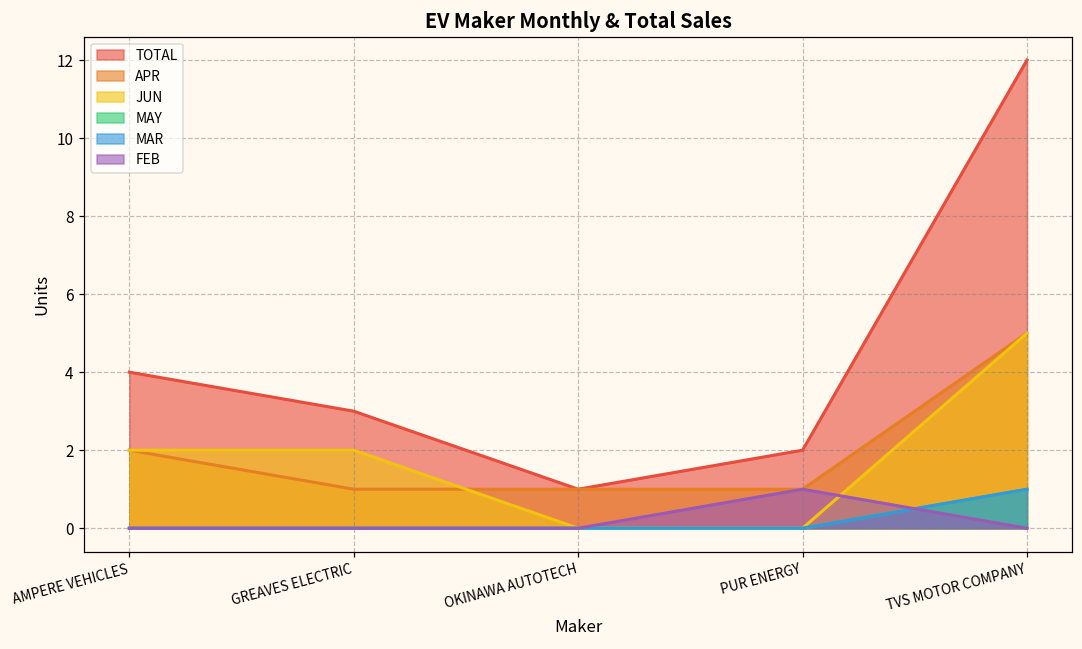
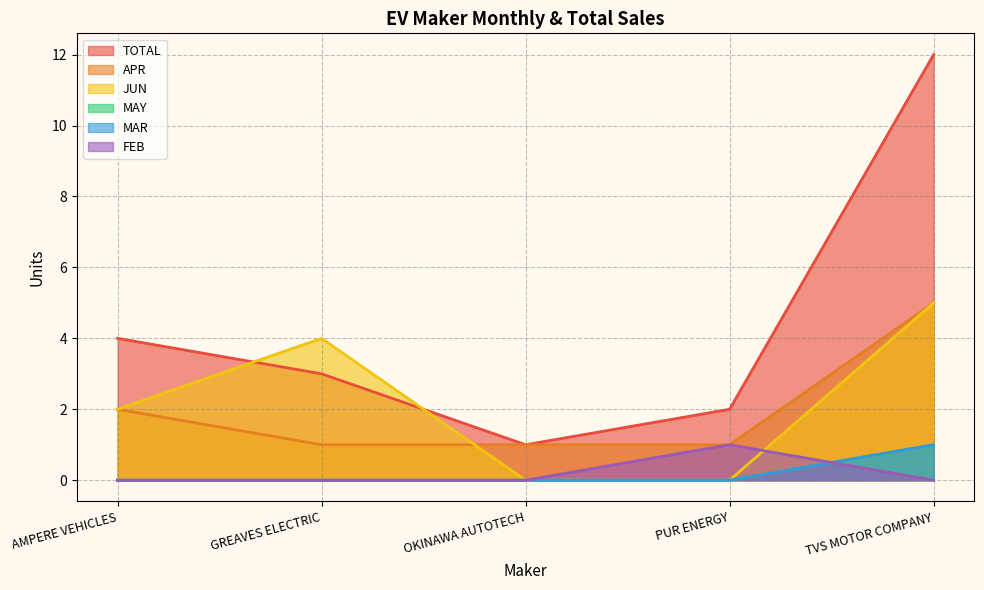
  {
    "JUN": {
-     "GREAVES ELECTRIC": 2
+     "GREAVES ELECTRIC": 4
    },
    "MAR": {
      "TVS MOTOR COMPANY": 1
    },
    "FEB": {
      "TVS MOTOR COMPANY": 0
    }
  }
